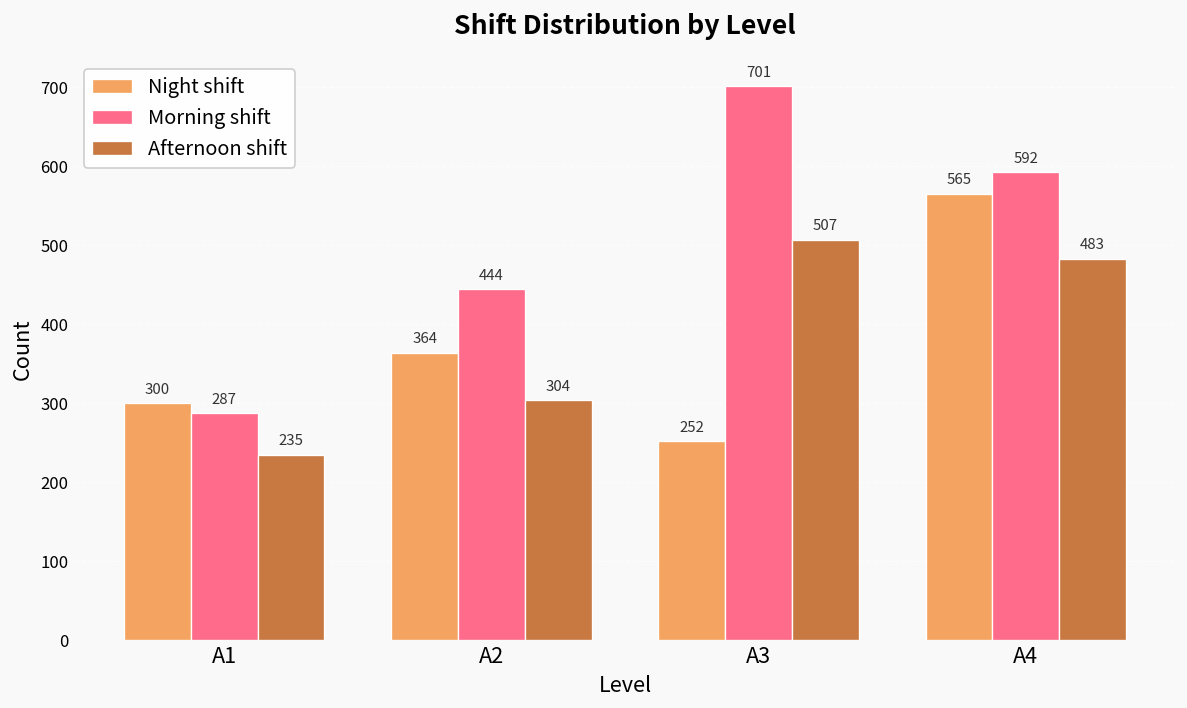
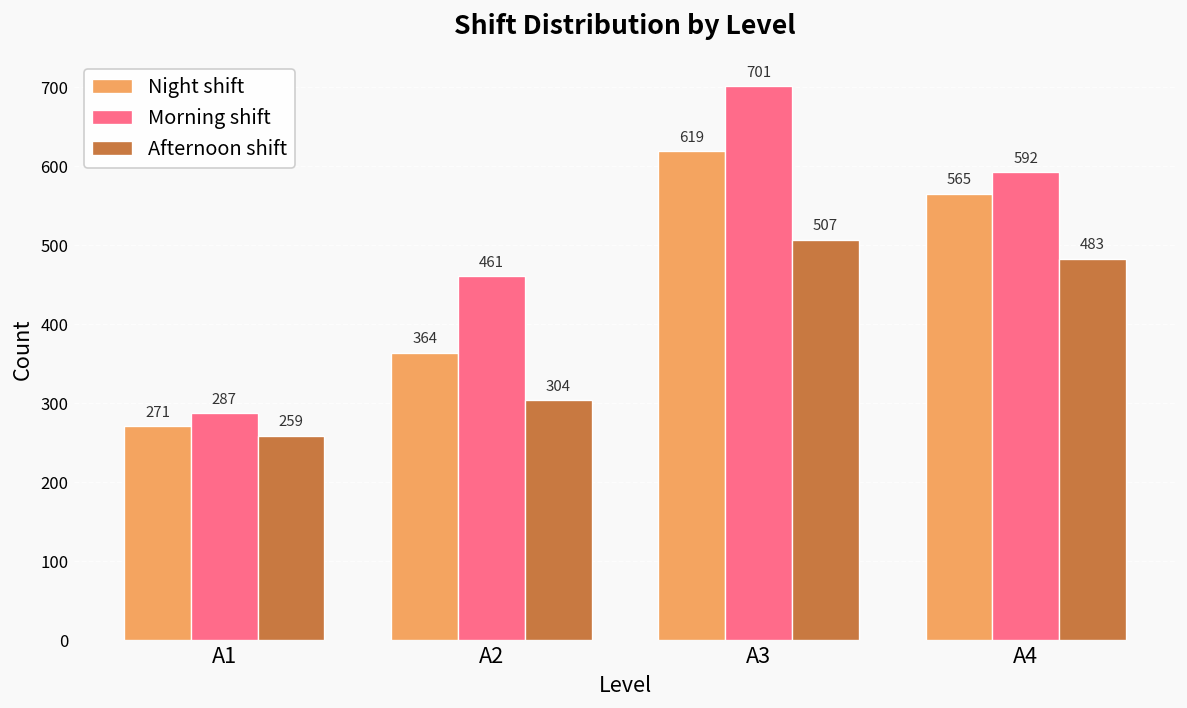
  {
    "Night shift": {
-     "A1": 300,
+     "A1": 271,
      "A2": 364,
-     "A3": 252,
+     "A3": 619,
      "A4": 565
    },
    "Morning shift": {
      "A1": 287,
-     "A2": 444,
+     "A2": 461,
      "A3": 701,
      "A4": 592
    },
    "Afternoon shift": {
-     "A1": 235,
+     "A1": 259,
      "A2": 304,
      "A3": 507,
      "A4": 483
    }
  }
